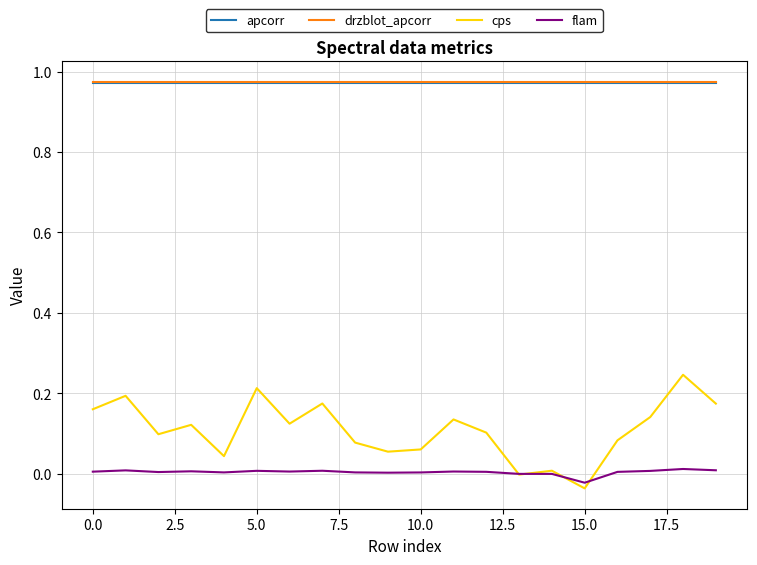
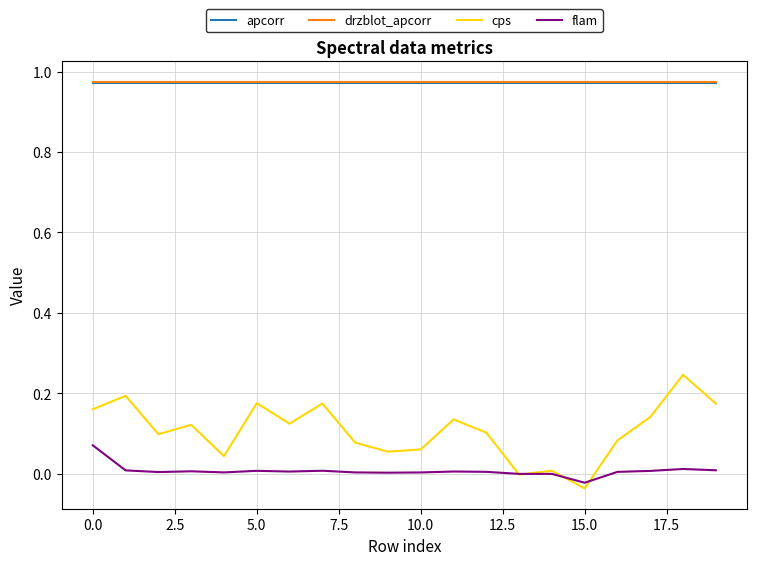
  {
    "cps": {
      "0.0": 0.16,
-     "5.0": 0.21,
+     "5.0": 0.18,
      "10.0": 0.06,
      "15.0": -0.04
    },
    "flam": {
-     "0.0": 0.01,
+     "0.0": 0.07,
      "5.0": 0.01,
      "10.0": 0.00,
      "15.0": -0.02
    }
  }
